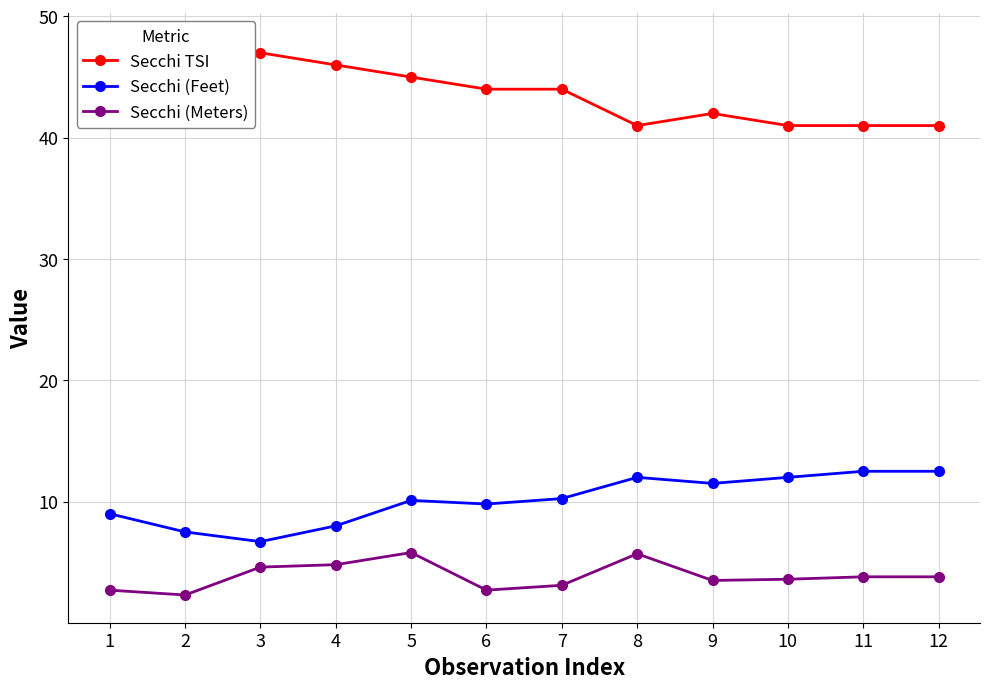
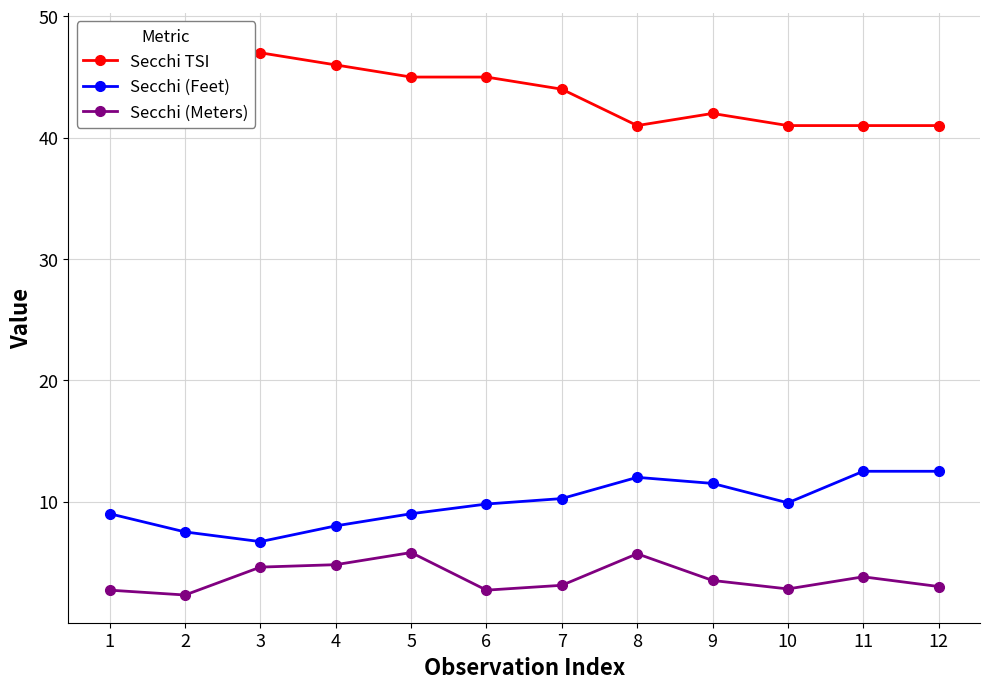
  {
    "Secchi TSI": {
      "3": 47,
      "4": 46,
      "5": 45,
-     "6": 44,
+     "6": 45,
      "7": 44,
      "8": 41,
      "9": 42,
      "10": 41,
      "11": 41,
      "12": 41
    },
    "Secchi (Feet)": {
      "1": 9.0,
      "2": 7.5,
      "3": 6.7,
      "4": 8.0,
-     "5": 10.1,
+     "5": 9.0,
      "6": 9.8,
      "7": 10.3,
      "8": 12.0,
      "9": 11.5,
-     "10": 12.0,
+     "10": 9.9,
      "11": 12.5,
      "12": 12.5
    },
    "Secchi (Meters)": {
      "1": 2.7,
      "2": 2.3,
      "3": 4.6,
      "4": 4.8,
      "5": 5.8,
      "6": 2.7,
      "7": 3.1,
      "8": 5.7,
      "9": 3.5,
-     "10": 3.6,
+     "10": 2.8,
      "11": 3.8,
-     "12": 3.8
+     "12": 3.0
    }
  }
